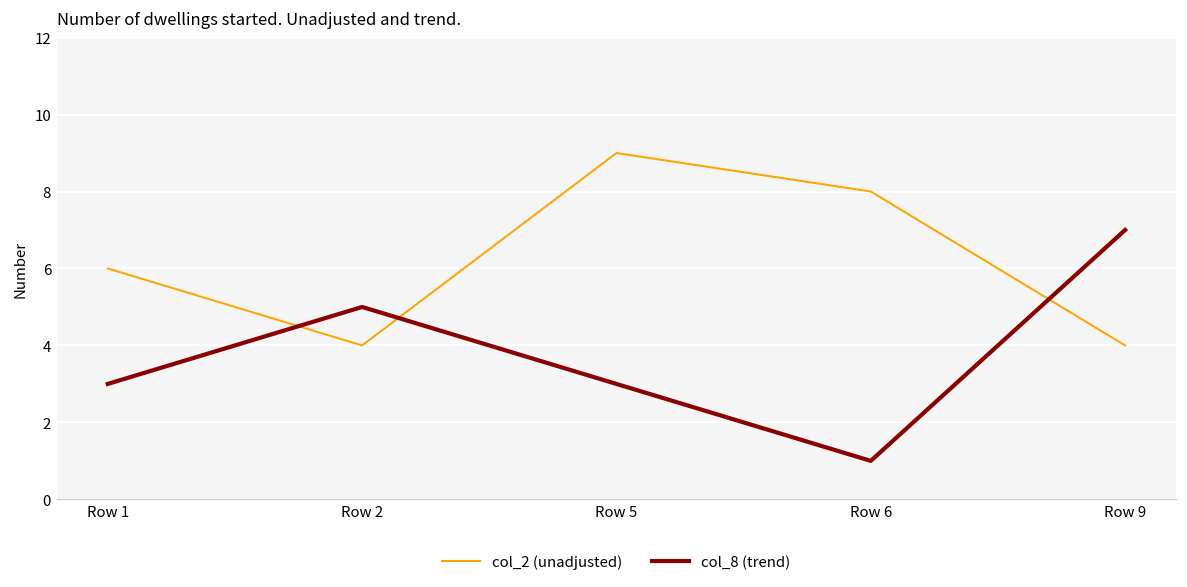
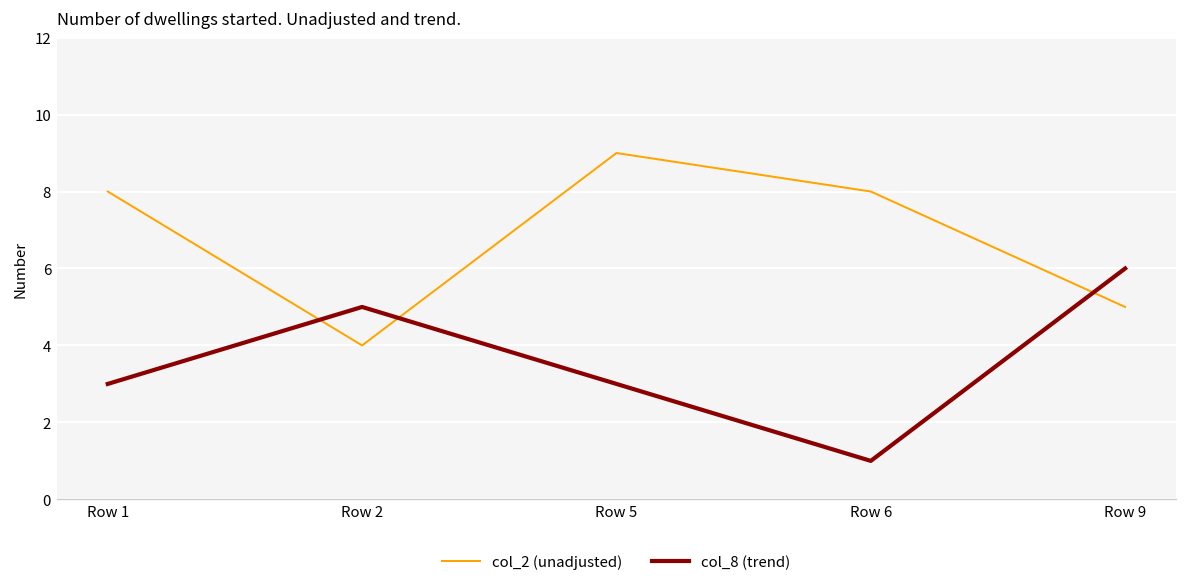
  {
    "col_2 (unadjusted)": {
-     "Row 1": 6,
+     "Row 1": 8,
      "Row 2": 4,
      "Row 5": 9,
      "Row 6": 8,
-     "Row 9": 4
+     "Row 9": 5
    },
    "col_8 (trend)": {
      "Row 1": 3,
      "Row 2": 5,
      "Row 5": 3,
      "Row 6": 1,
-     "Row 9": 7
+     "Row 9": 6
    }
  }
